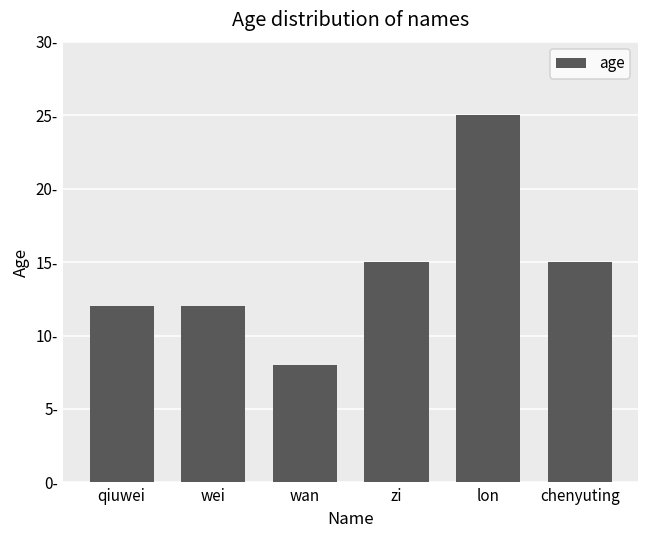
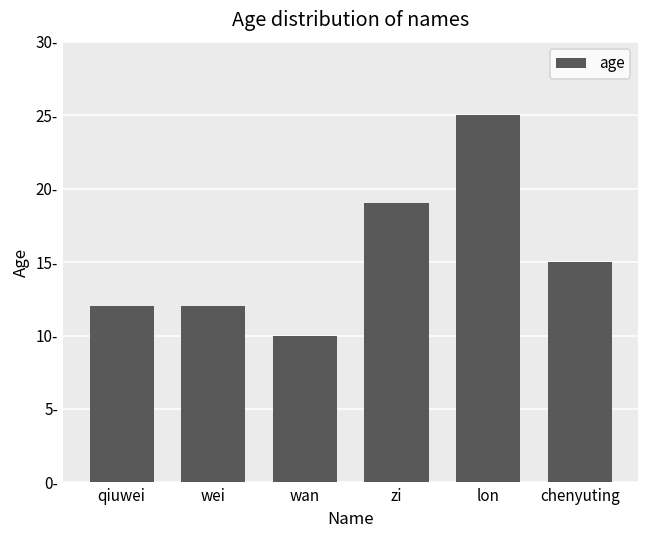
  {
    "qiuwei": "12-",
    "wei": "12-",
-   "wan": "8-",
-   "zi": "15-",
+   "wan": "10-",
+   "zi": "19-",
    "lon": "25-",
    "chenyuting": "15-"
  }
